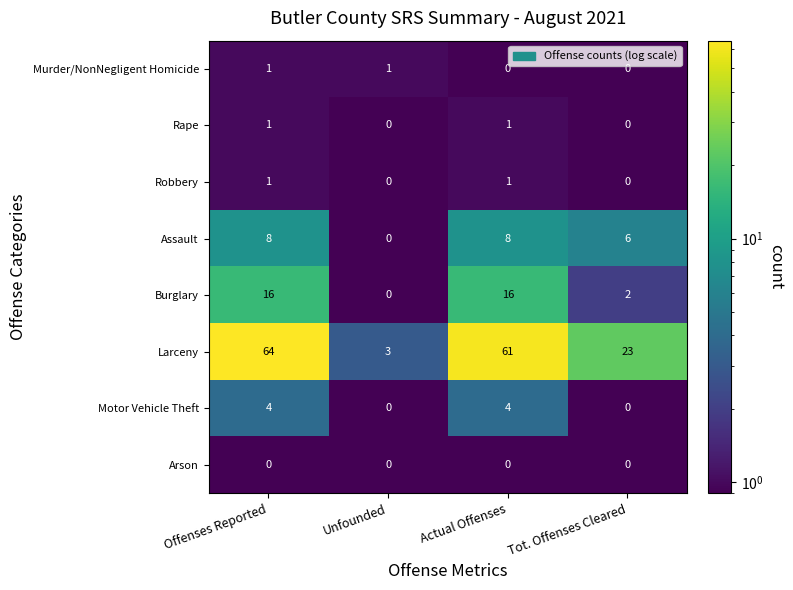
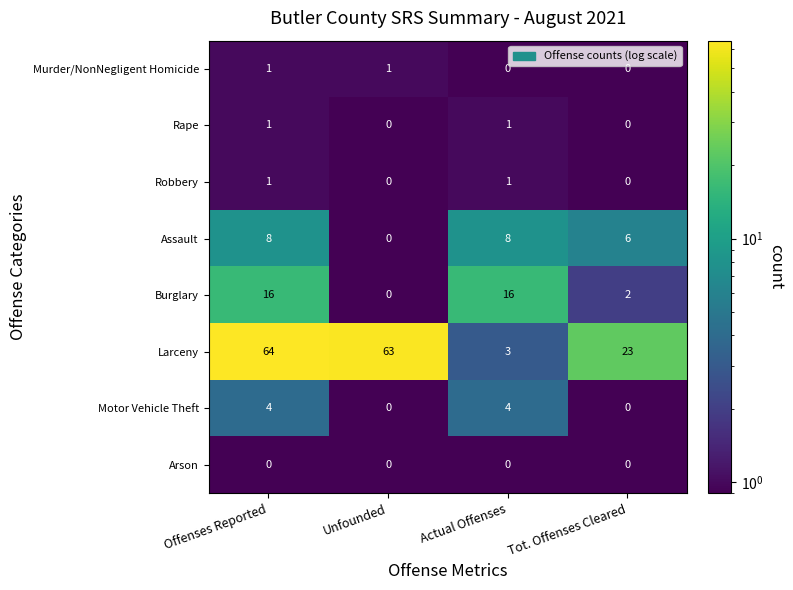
  {
    "Murder/NonNegligent Homicide": {
      "Offenses Reported": 1,
      "Unfounded": 1
    },
    "Rape": {
      "Offenses Reported": 1,
      "Unfounded": 0,
      "Actual Offenses": 1,
      "Tot. Offenses Cleared": 0
    },
    "Robbery": {
      "Offenses Reported": 1,
      "Unfounded": 0,
      "Actual Offenses": 1,
      "Tot. Offenses Cleared": 0
    },
    "Assault": {
      "Offenses Reported": 8,
      "Unfounded": 0,
      "Actual Offenses": 8,
      "Tot. Offenses Cleared": 6
    },
    "Burglary": {
      "Offenses Reported": 16,
      "Unfounded": 0,
      "Actual Offenses": 16,
      "Tot. Offenses Cleared": 2
    },
    "Larceny": {
      "Offenses Reported": 64,
-     "Unfounded": 3,
-     "Actual Offenses": 61,
+     "Unfounded": 63,
+     "Actual Offenses": 3,
      "Tot. Offenses Cleared": 23
    },
    "Motor Vehicle Theft": {
      "Offenses Reported": 4,
      "Unfounded": 0,
      "Actual Offenses": 4,
      "Tot. Offenses Cleared": 0
    },
    "Arson": {
      "Offenses Reported": 0,
      "Unfounded": 0,
      "Actual Offenses": 0,
      "Tot. Offenses Cleared": 0
    }
  }
